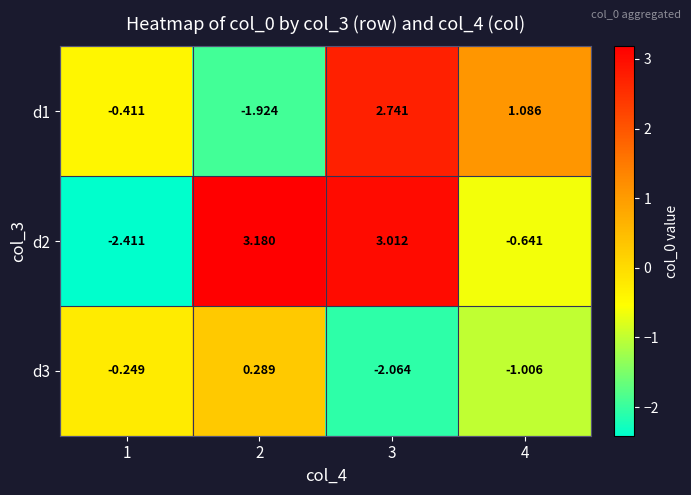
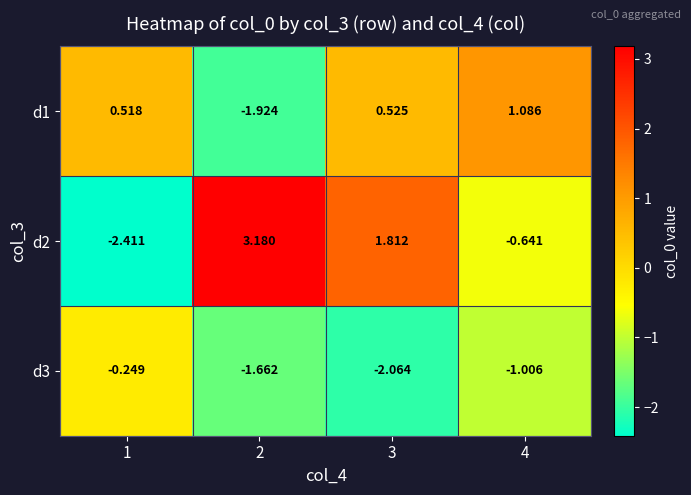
  {
    "d1": {
-     "1": -0.411,
+     "1": 0.518,
      "2": -1.924,
-     "3": 2.741,
+     "3": 0.525,
      "4": 1.086
    },
    "d2": {
      "1": -2.411,
      "2": 3.180,
-     "3": 3.012,
+     "3": 1.812,
      "4": -0.641
    },
    "d3": {
      "1": -0.249,
-     "2": 0.289,
+     "2": -1.662,
      "3": -2.064,
      "4": -1.006
    }
  }
